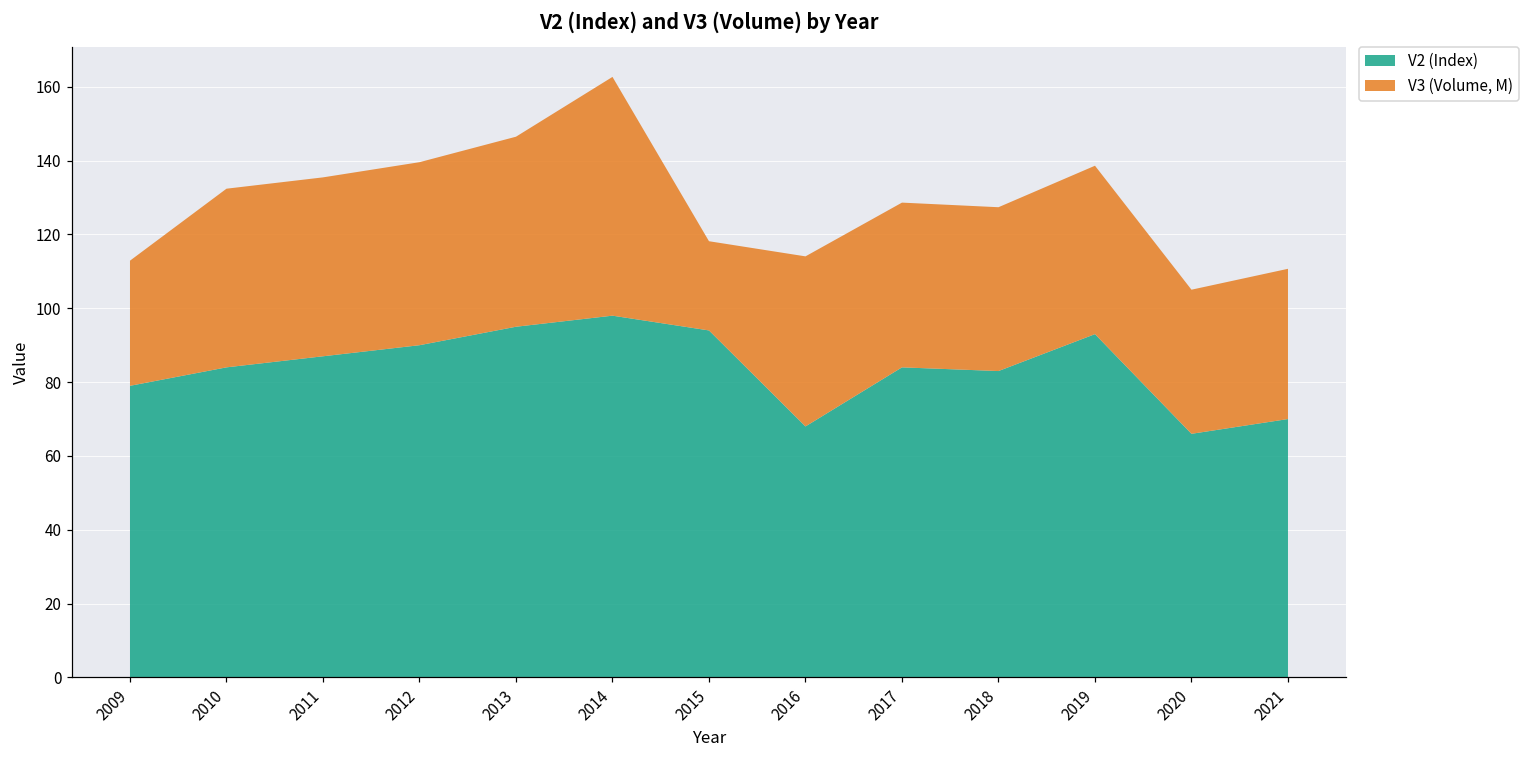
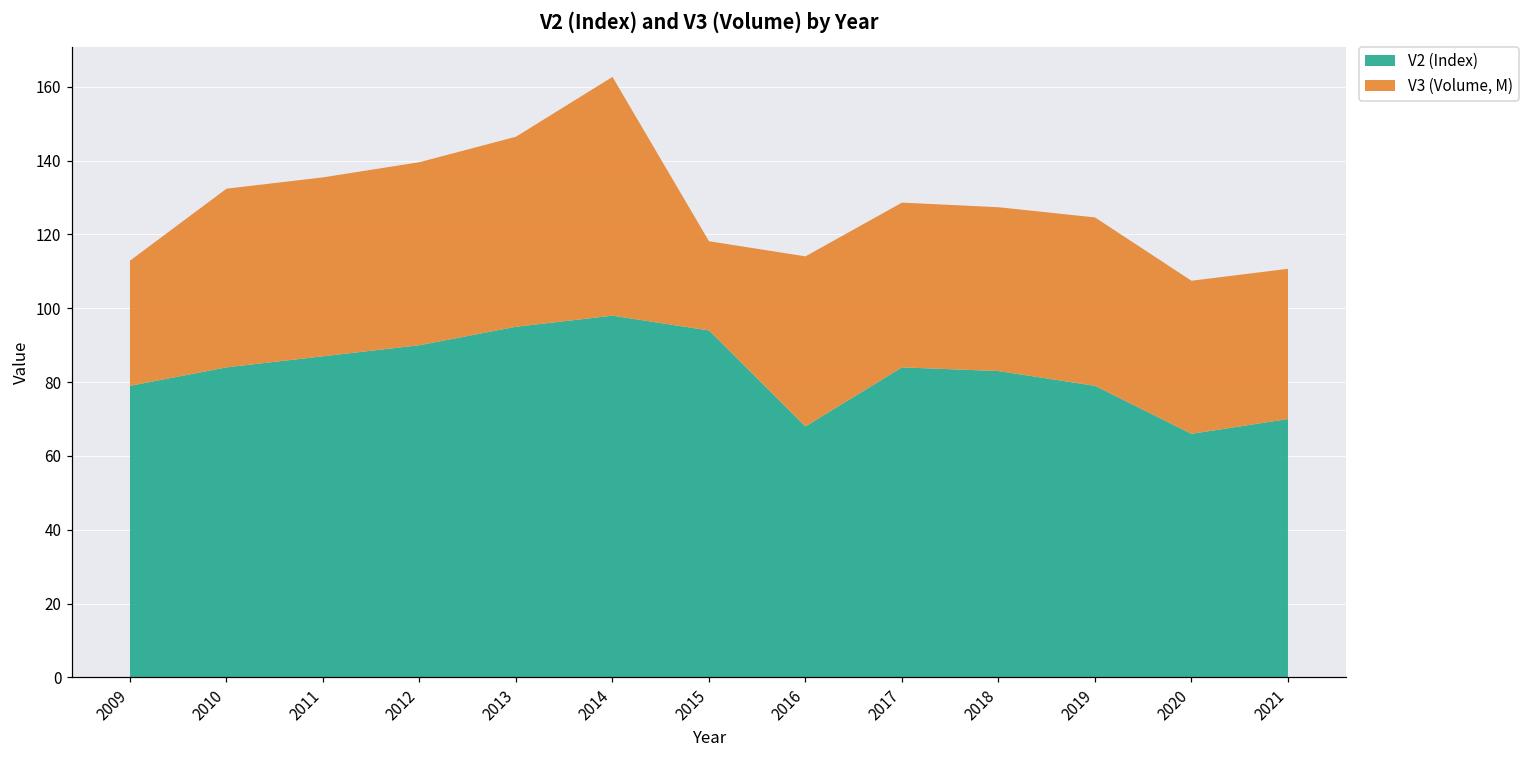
  {
    "V2 (Index)": {
      "2009": 79,
      "2010": 84,
      "2011": 87,
      "2012": 90,
      "2013": 95,
      "2014": 98,
      "2015": 94,
      "2016": 68,
      "2017": 84,
      "2018": 83,
-     "2019": 93,
+     "2019": 79,
      "2020": 66,
      "2021": 70
    },
    "V3 (Volume, M)": {
      "2009": 34,
      "2010": 48,
      "2011": 48,
      "2012": 50,
      "2013": 51,
      "2014": 65,
      "2015": 24,
      "2016": 46,
      "2017": 45,
      "2018": 44,
      "2019": 46,
-     "2020": 39,
+     "2020": 41,
      "2021": 41
    }
  }
